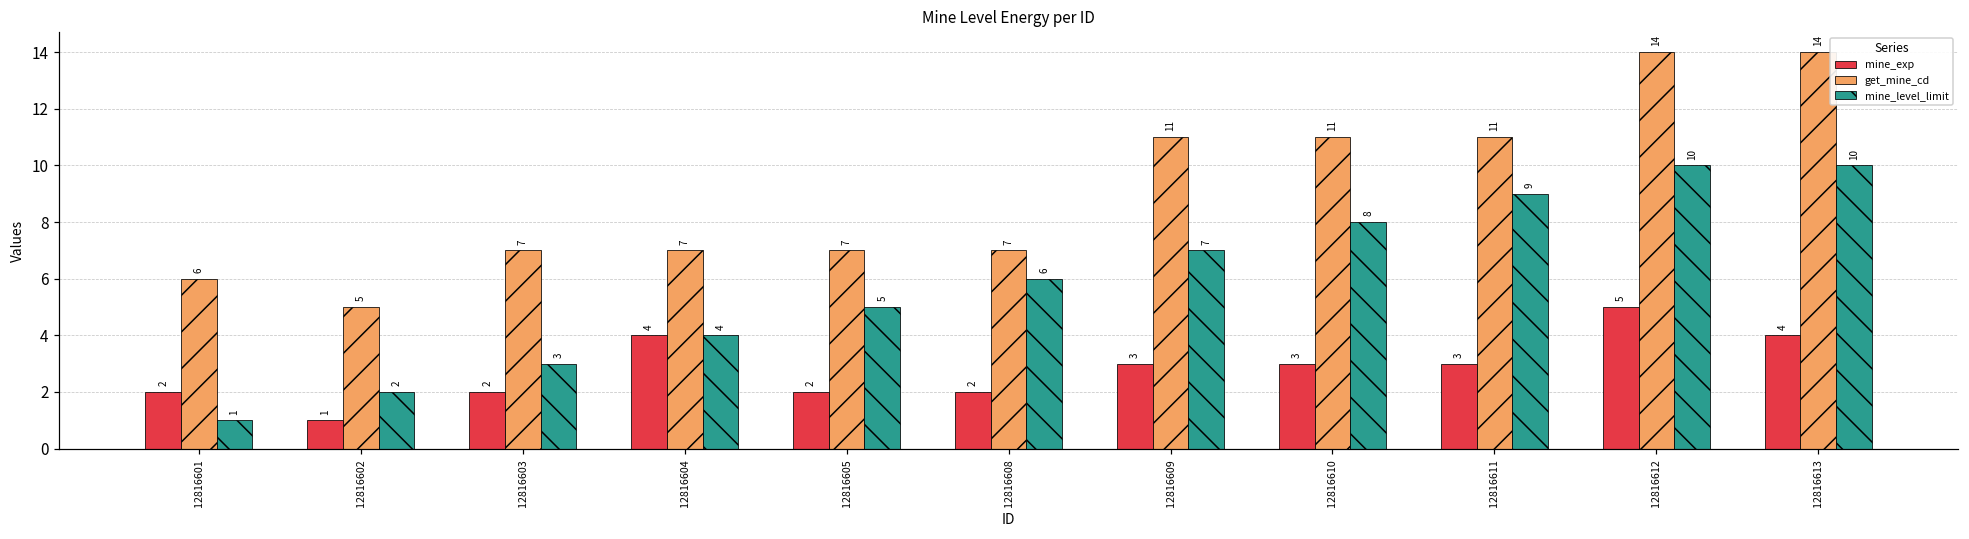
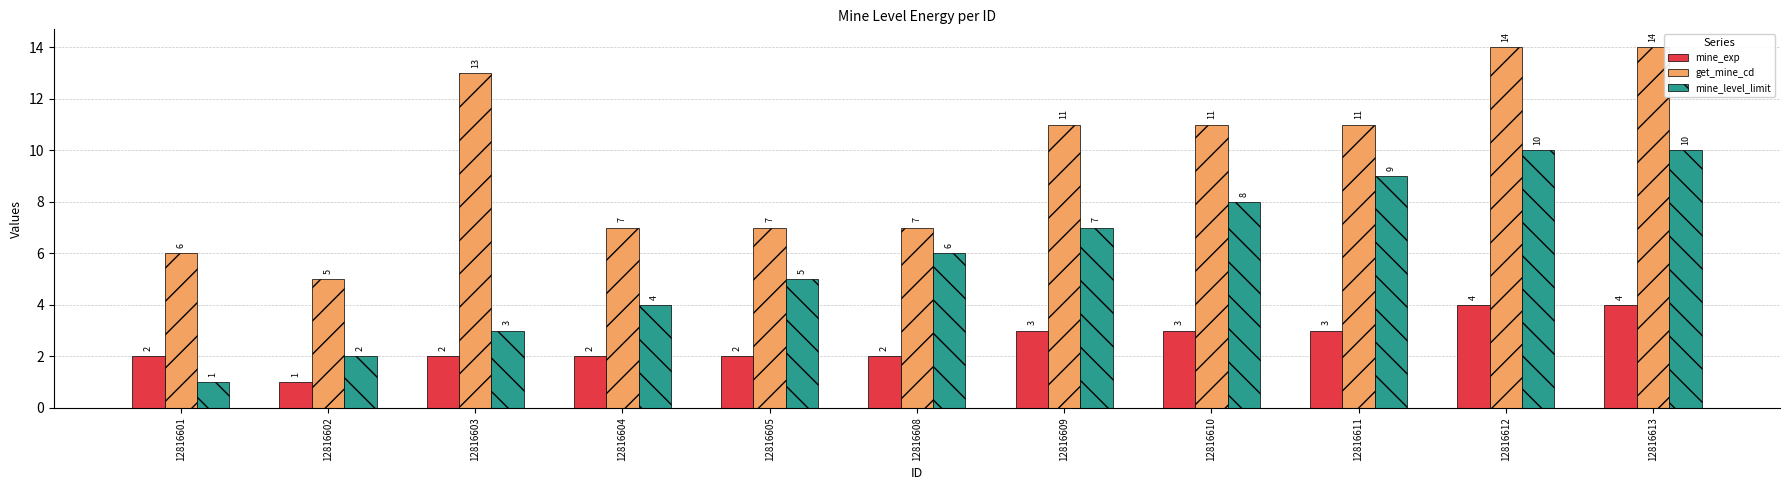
  {
    "mine_exp": {
      "12816601": 2,
      "12816602": 1,
      "12816603": 2,
-     "12816604": 4,
+     "12816604": 2,
      "12816605": 2,
      "12816608": 2,
      "12816609": 3,
      "12816610": 3,
      "12816611": 3,
-     "12816612": 5,
+     "12816612": 4,
      "12816613": 4
    },
    "get_mine_cd": {
      "12816601": 6,
      "12816602": 5,
-     "12816603": 7,
+     "12816603": 13,
      "12816604": 7,
      "12816605": 7,
      "12816608": 7,
      "12816609": 11,
      "12816610": 11,
      "12816611": 11,
      "12816612": 14,
      "12816613": 14
    },
    "mine_level_limit": {
      "12816601": 1,
      "12816602": 2,
      "12816603": 3,
      "12816604": 4,
      "12816605": 5,
      "12816608": 6,
      "12816609": 7,
      "12816610": 8,
      "12816611": 9,
      "12816612": 10,
      "12816613": 10
    }
  }
